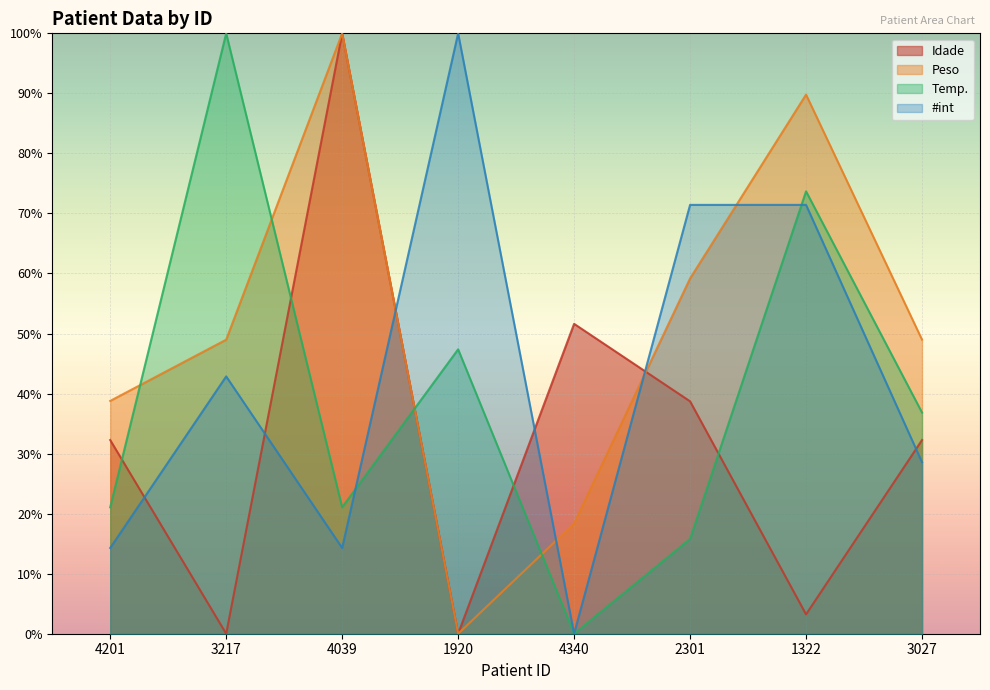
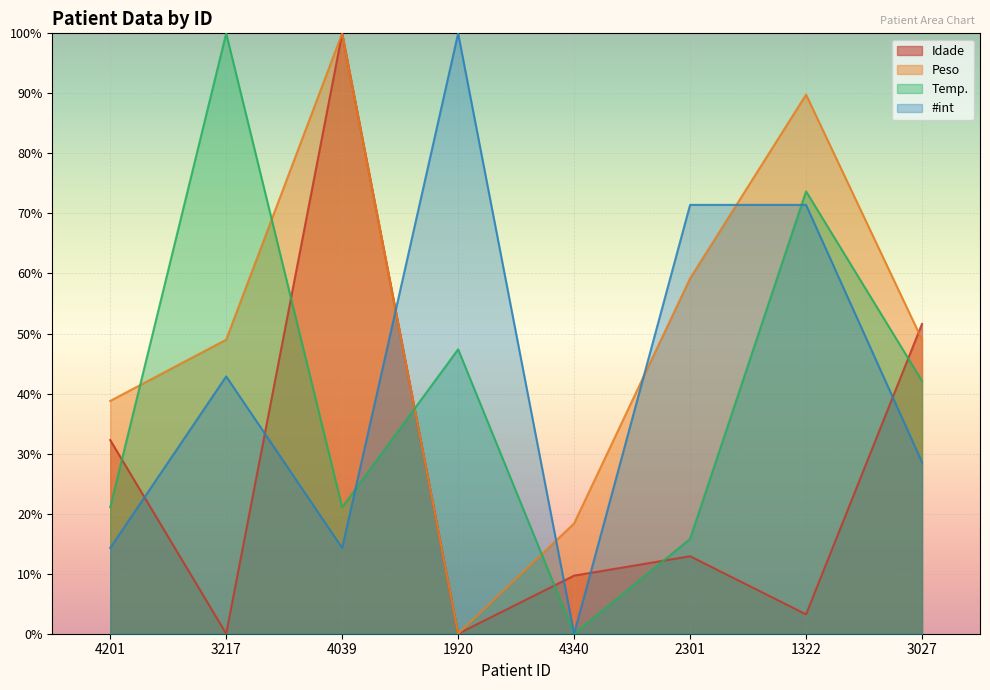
  {
    "Idade": {
      "4201": "32%",
      "3217": "0%",
-     "4340": "52%",
-     "2301": "39%",
+     "4340": "10%",
+     "2301": "13%",
      "1322": "3%",
-     "3027": "32%"
+     "3027": "52%"
    },
    "Peso": {
      "4201": "39%",
      "3217": "49%",
      "4340": "18%",
      "2301": "59%",
      "1322": "90%",
      "3027": "49%"
    },
    "Temp.": {
      "4201": "21%",
      "3217": "100%",
      "4039": "21%",
      "1920": "47%",
      "2301": "16%",
      "1322": "74%",
-     "3027": "37%"
+     "3027": "42%"
    },
    "#int": {
      "4201": "14%",
      "3217": "43%",
      "4039": "14%",
      "1920": "100%",
      "2301": "71%",
      "1322": "71%",
      "3027": "29%"
    }
  }
